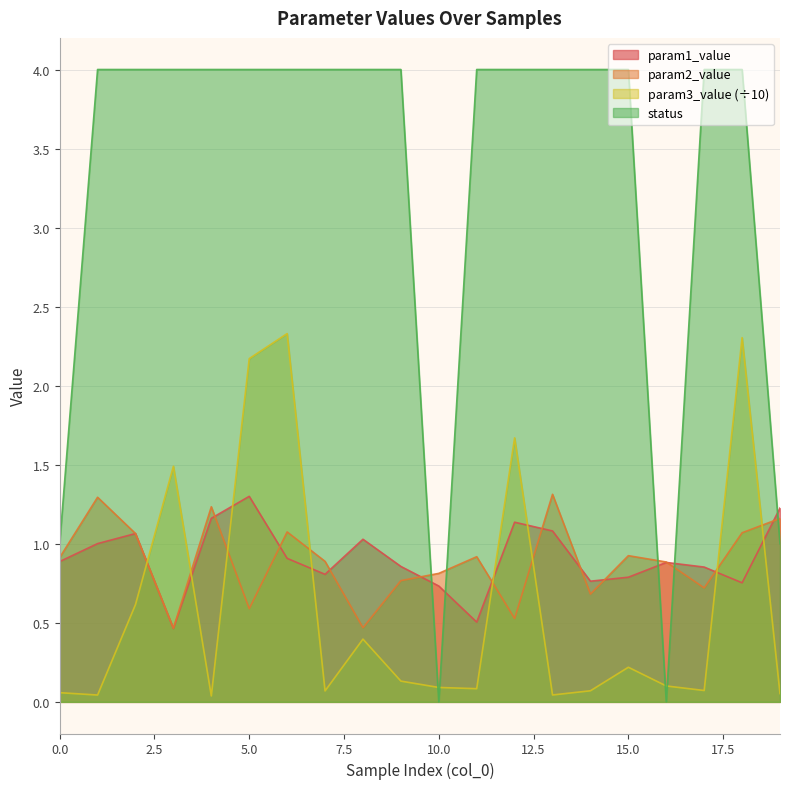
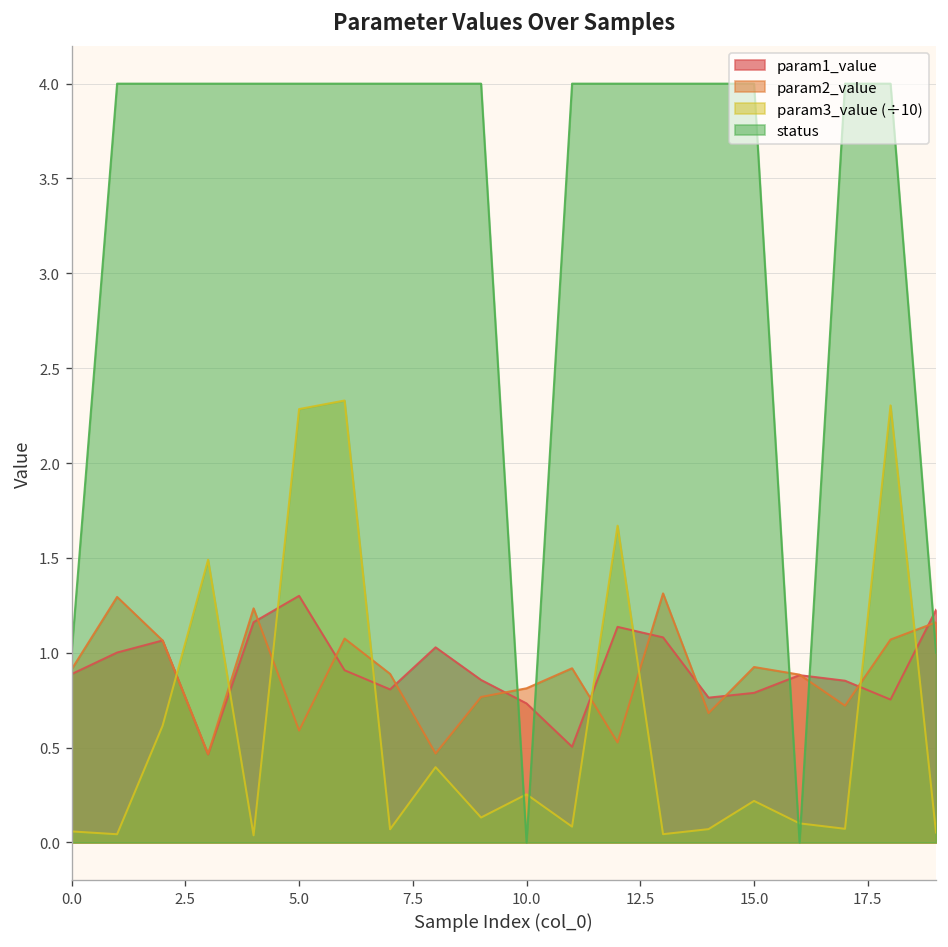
  {
    "param3_value (÷10)": {
      "0.0": 0.06,
-     "5.0": 2.17,
-     "10.0": 0.09,
+     "5.0": 2.28,
+     "10.0": 0.25,
      "15.0": 0.22
    },
    "status": {
      "0.0": 1.00,
      "5.0": 4.00,
      "10.0": 0.00
    }
  }
